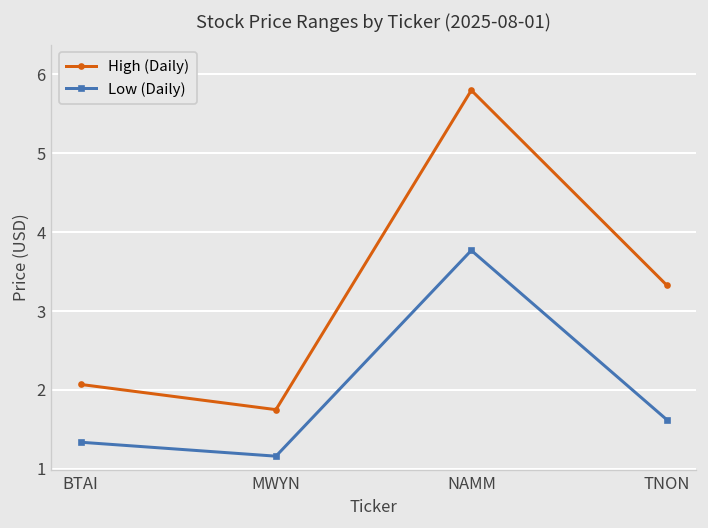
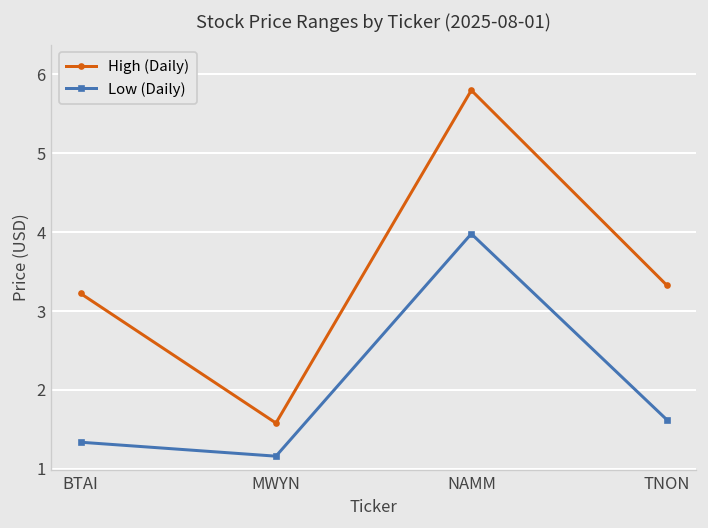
  {
    "High (Daily)": {
-     "BTAI": 2.1,
-     "MWYN": 1.8,
+     "BTAI": 3.2,
+     "MWYN": 1.6,
      "NAMM": 5.8,
      "TNON": 3.3
    },
    "Low (Daily)": {
      "BTAI": 1.3,
      "MWYN": 1.2,
-     "NAMM": 3.8,
+     "NAMM": 4.0,
      "TNON": 1.6
    }
  }
